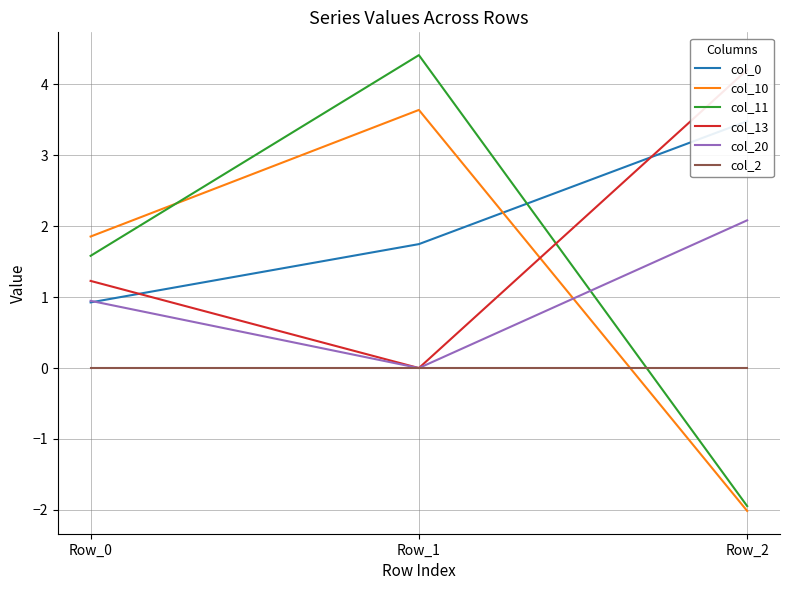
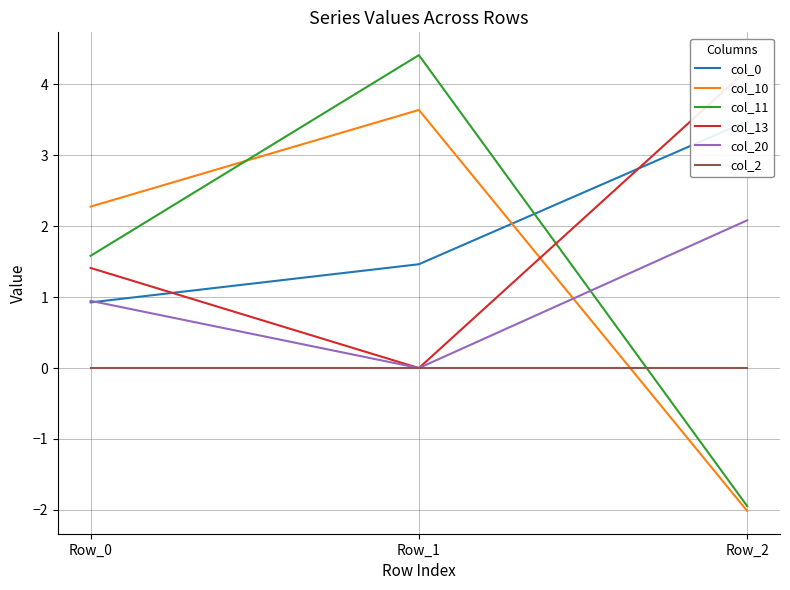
  {
    "col_0": {
-     "Row_1": 1.7
+     "Row_1": 1.5
    },
    "col_10": {
-     "Row_0": 1.9,
+     "Row_0": 2.3,
      "Row_1": 3.6,
      "Row_2": -2.0
    },
    "col_11": {
      "Row_0": 1.6,
      "Row_1": 4.4,
      "Row_2": -1.9
    },
    "col_13": {
-     "Row_0": 1.2
+     "Row_0": 1.4
    },
    "col_20": {
      "Row_2": 2.1
    },
    "col_2": {
      "Row_0": 0.0,
      "Row_2": 0.0
    }
  }
